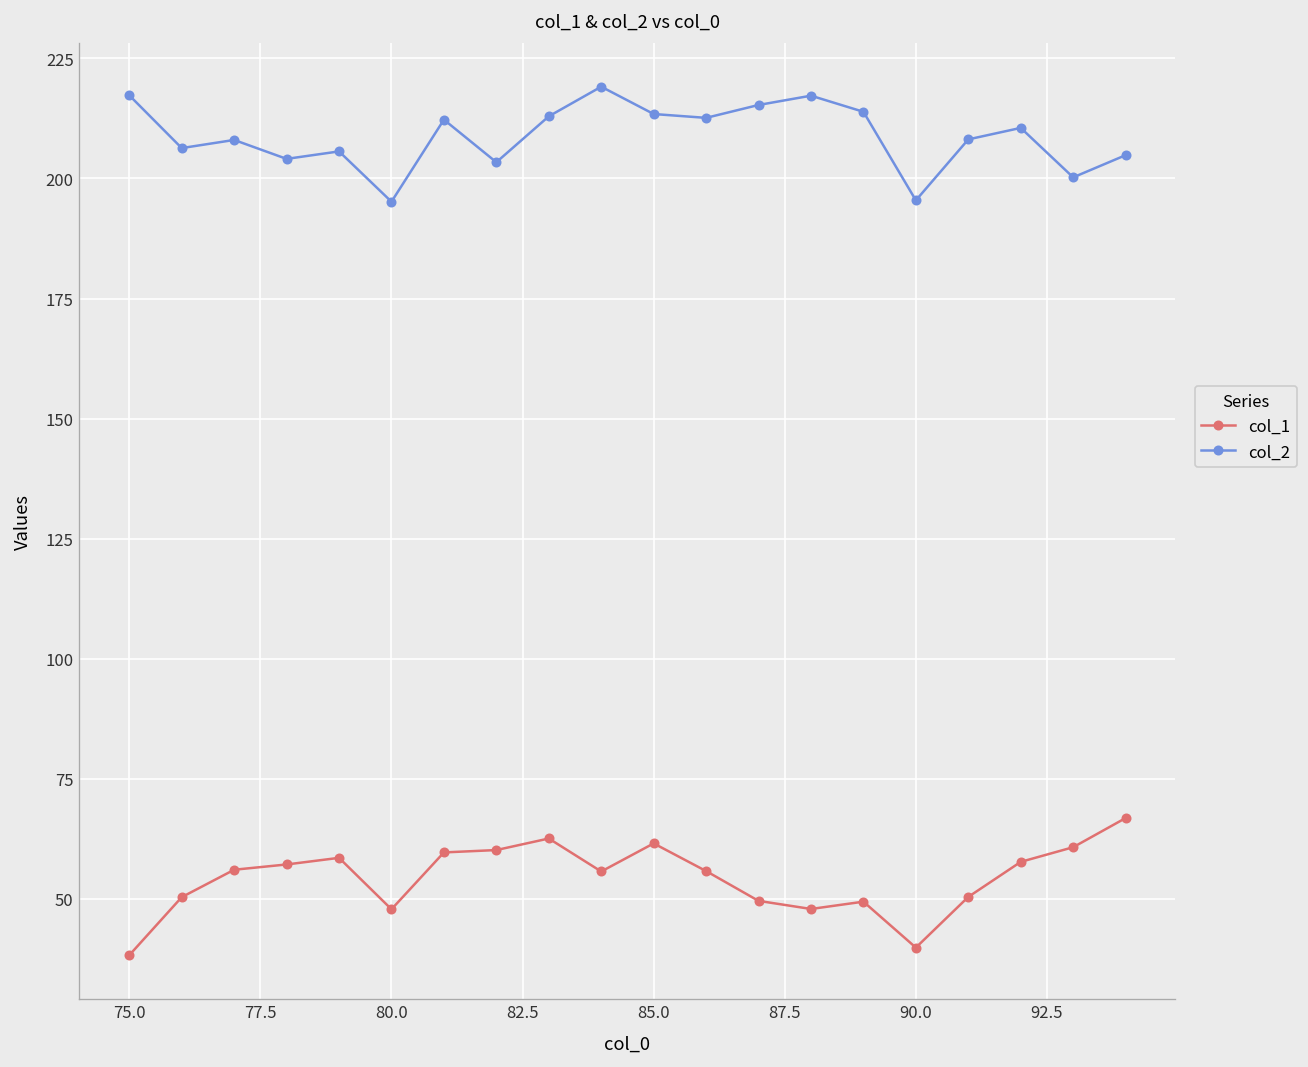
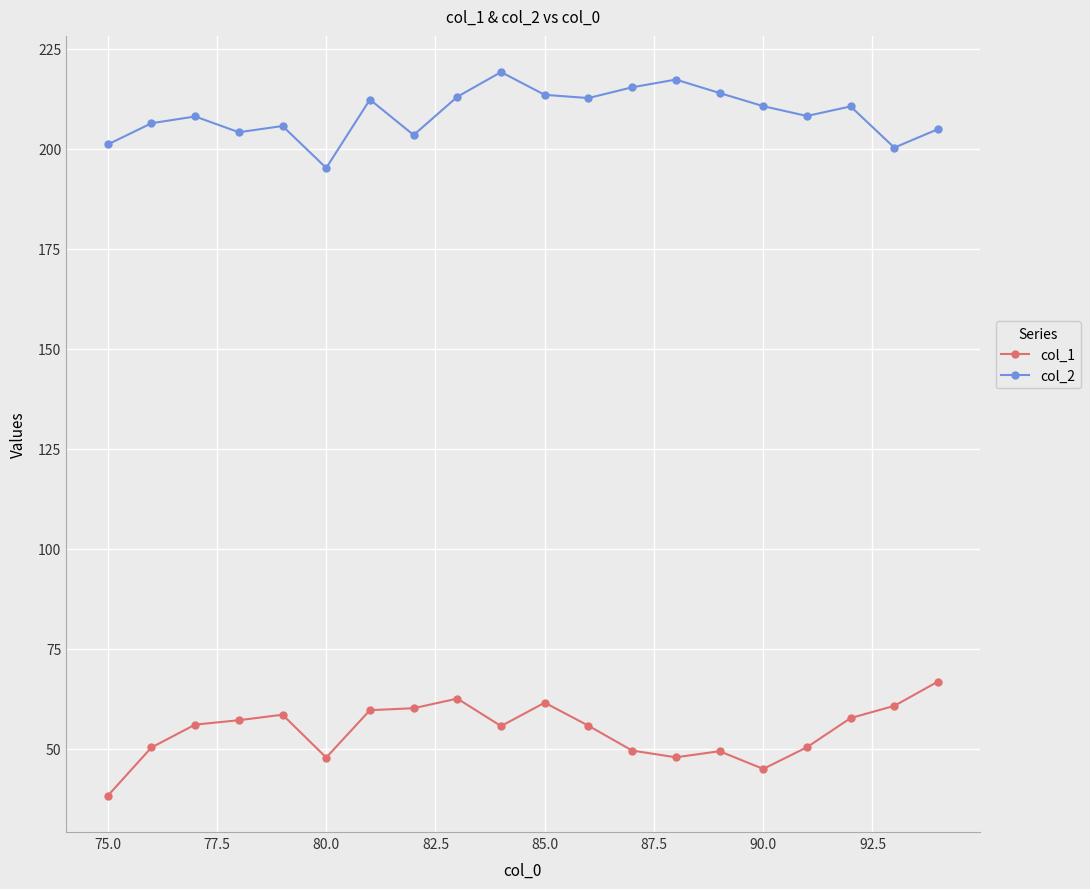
  {
    "col_1": {
      "75.0": 38,
      "80.0": 48,
      "85.0": 62,
-     "90.0": 40
+     "90.0": 45
    },
    "col_2": {
-     "75.0": 217,
+     "75.0": 201,
      "80.0": 195,
      "85.0": 213,
-     "90.0": 195
+     "90.0": 211
    }
  }
